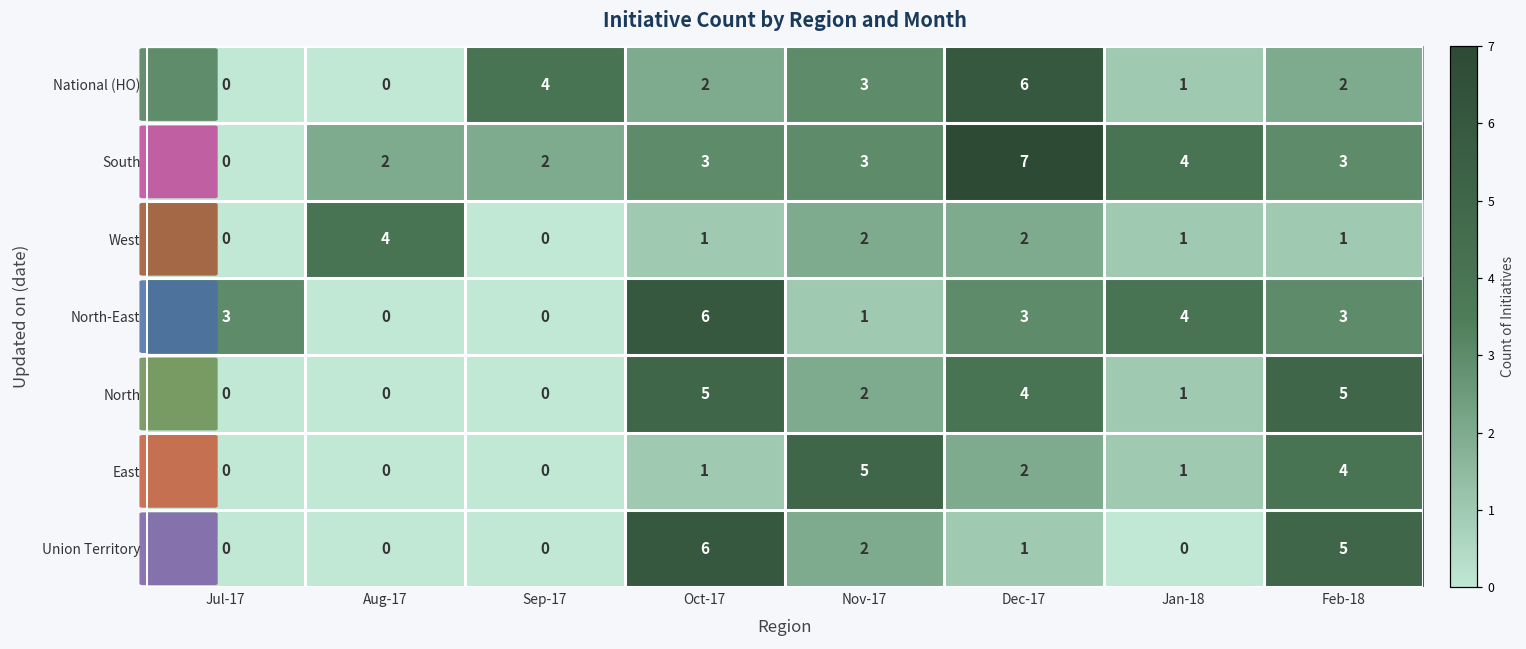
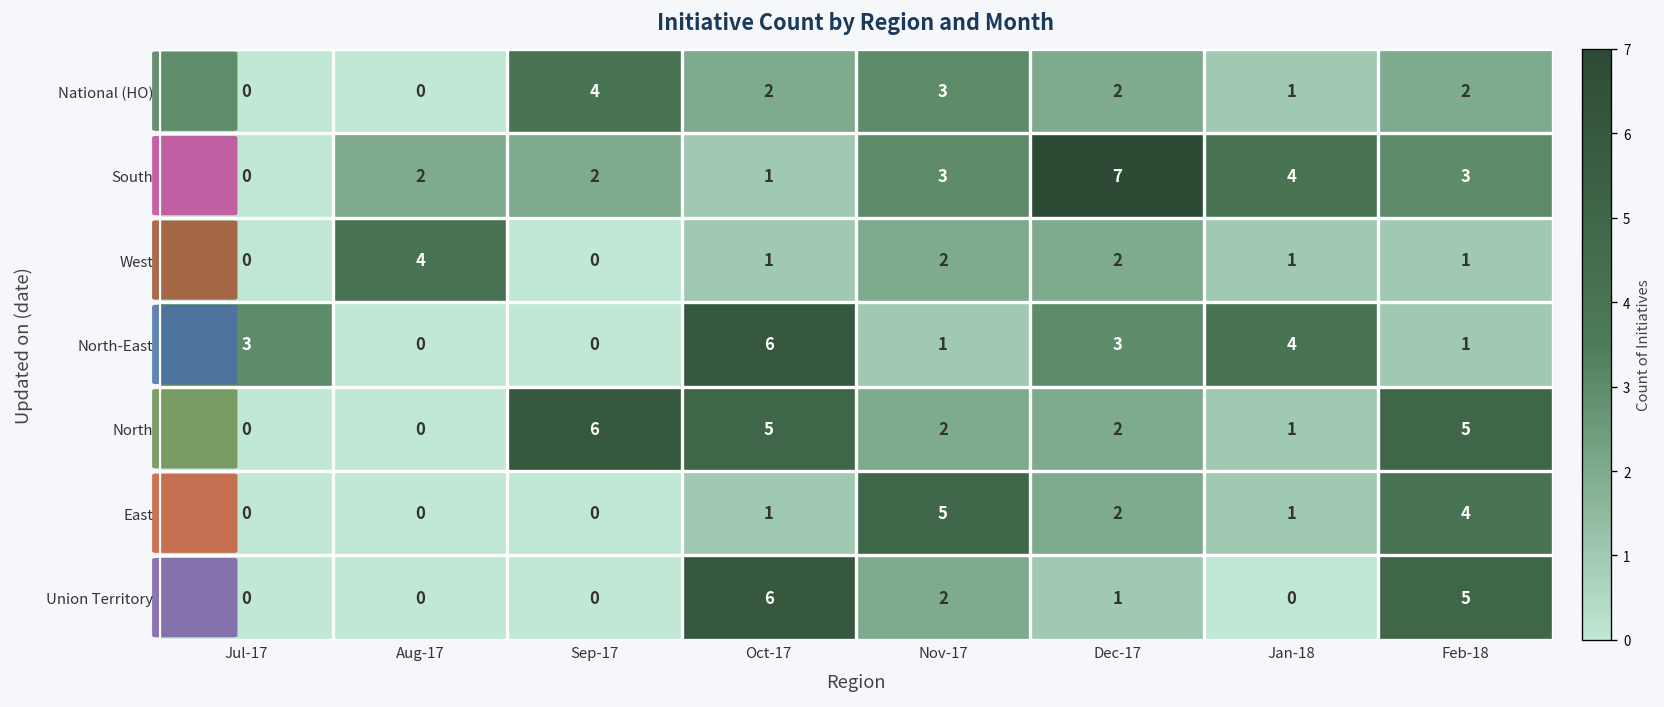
  {
    "National (HO)": {
      "Jul-17": 0,
      "Aug-17": 0,
      "Sep-17": 4,
      "Oct-17": 2,
      "Nov-17": 3,
-     "Dec-17": 6,
+     "Dec-17": 2,
      "Jan-18": 1,
      "Feb-18": 2
    },
    "South": {
      "Jul-17": 0,
      "Aug-17": 2,
      "Sep-17": 2,
-     "Oct-17": 3,
+     "Oct-17": 1,
      "Nov-17": 3,
      "Dec-17": 7,
      "Jan-18": 4,
      "Feb-18": 3
    },
    "West": {
      "Jul-17": 0,
      "Aug-17": 4,
      "Sep-17": 0,
      "Oct-17": 1,
      "Nov-17": 2,
      "Dec-17": 2,
      "Jan-18": 1,
      "Feb-18": 1
    },
    "North-East": {
      "Jul-17": 3,
      "Aug-17": 0,
      "Sep-17": 0,
      "Oct-17": 6,
      "Nov-17": 1,
      "Dec-17": 3,
      "Jan-18": 4,
-     "Feb-18": 3
+     "Feb-18": 1
    },
    "North": {
      "Jul-17": 0,
      "Aug-17": 0,
-     "Sep-17": 0,
+     "Sep-17": 6,
      "Oct-17": 5,
      "Nov-17": 2,
-     "Dec-17": 4,
+     "Dec-17": 2,
      "Jan-18": 1,
      "Feb-18": 5
    },
    "East": {
      "Jul-17": 0,
      "Aug-17": 0,
      "Sep-17": 0,
      "Oct-17": 1,
      "Nov-17": 5,
      "Dec-17": 2,
      "Jan-18": 1,
      "Feb-18": 4
    },
    "Union Territory": {
      "Jul-17": 0,
      "Aug-17": 0,
      "Sep-17": 0,
      "Oct-17": 6,
      "Nov-17": 2,
      "Dec-17": 1,
      "Jan-18": 0,
      "Feb-18": 5
    }
  }
